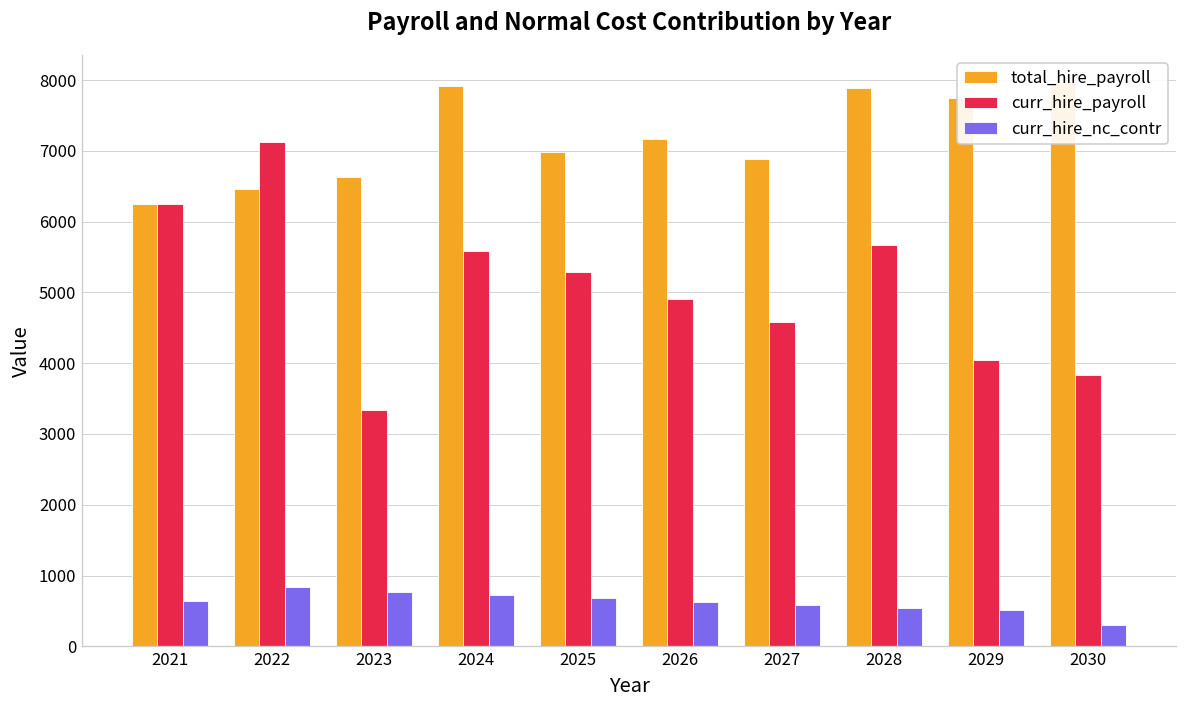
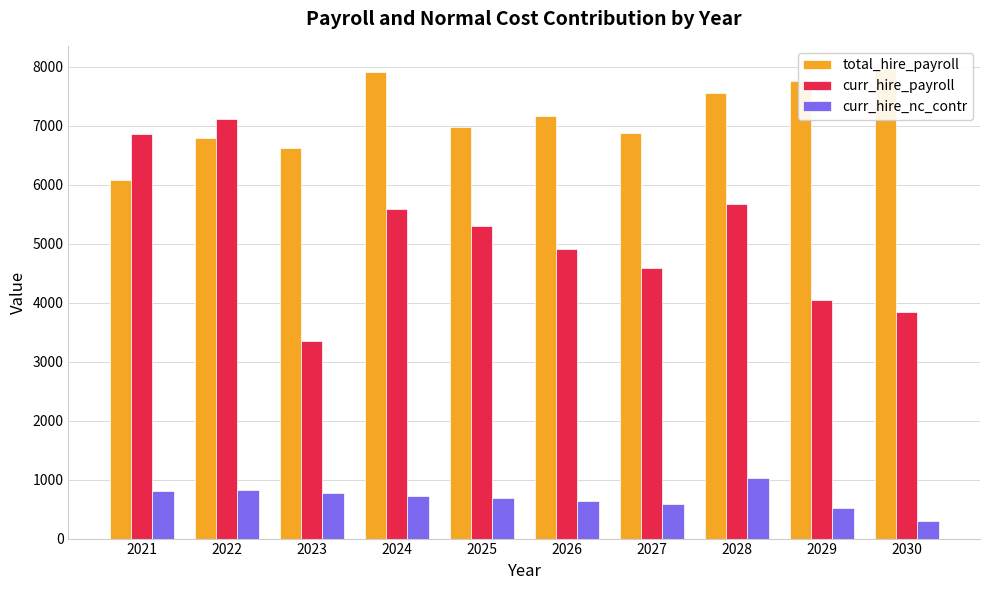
  {
    "total_hire_payroll": {
-     "2021": 6200,
-     "2022": 6500,
+     "2021": 6100,
+     "2022": 6800,
      "2023": 6600,
      "2024": 7900,
      "2025": 7000,
      "2026": 7200,
      "2027": 6900,
-     "2028": 7900
+     "2028": 7600
    },
    "curr_hire_payroll": {
-     "2021": 6200,
+     "2021": 6900,
      "2022": 7100,
      "2023": 3300,
      "2024": 5600,
      "2025": 5300,
      "2026": 4900,
      "2027": 4600,
      "2028": 5700,
      "2029": 4000,
      "2030": 3800
    },
    "curr_hire_nc_contr": {
-     "2021": 600,
+     "2021": 800,
      "2022": 800,
      "2023": 800,
      "2024": 700,
      "2025": 700,
      "2026": 600,
      "2027": 600,
-     "2028": 500,
+     "2028": 1000,
      "2029": 500,
      "2030": 300
    }
  }
